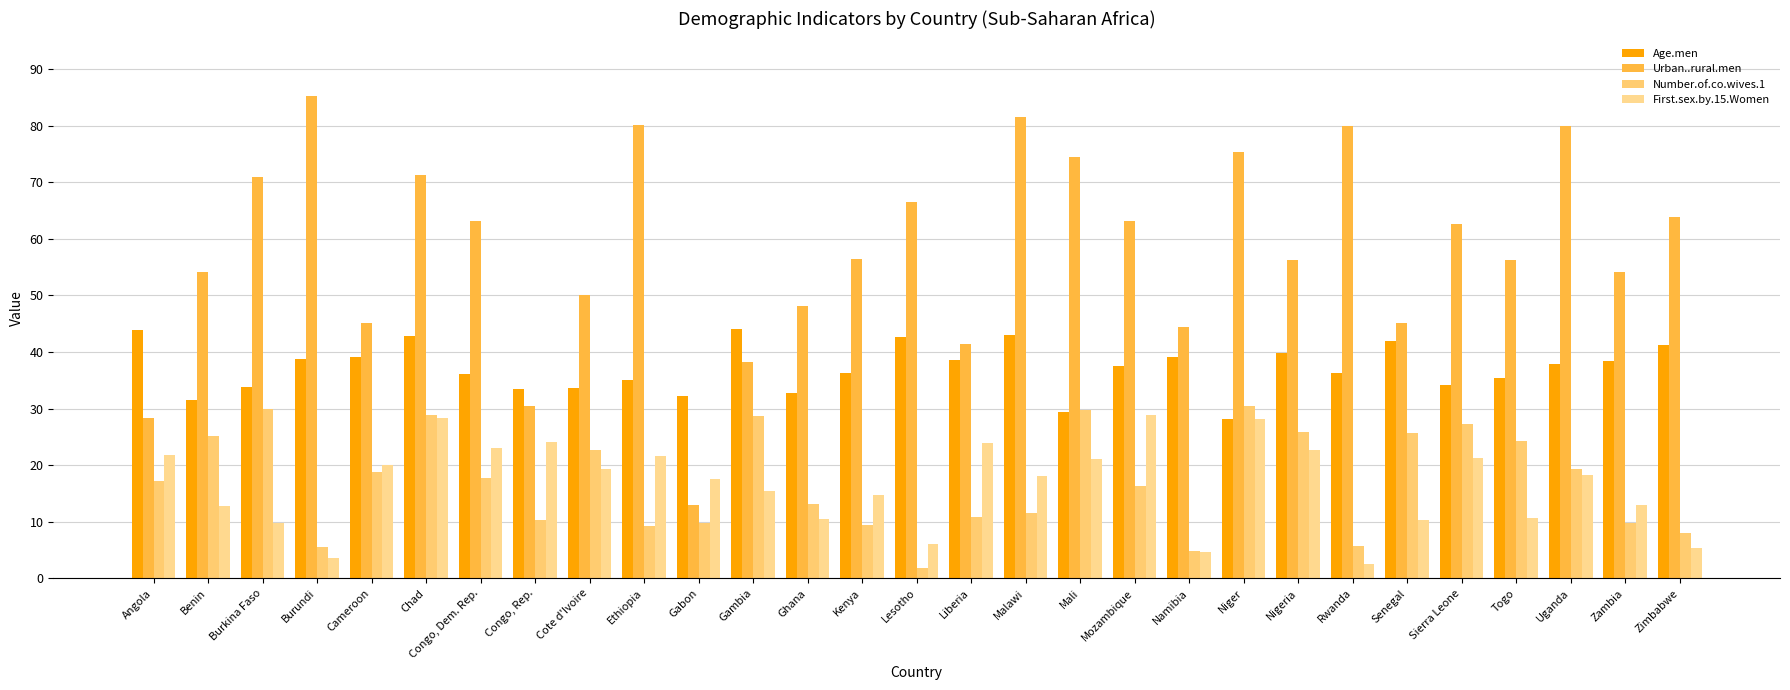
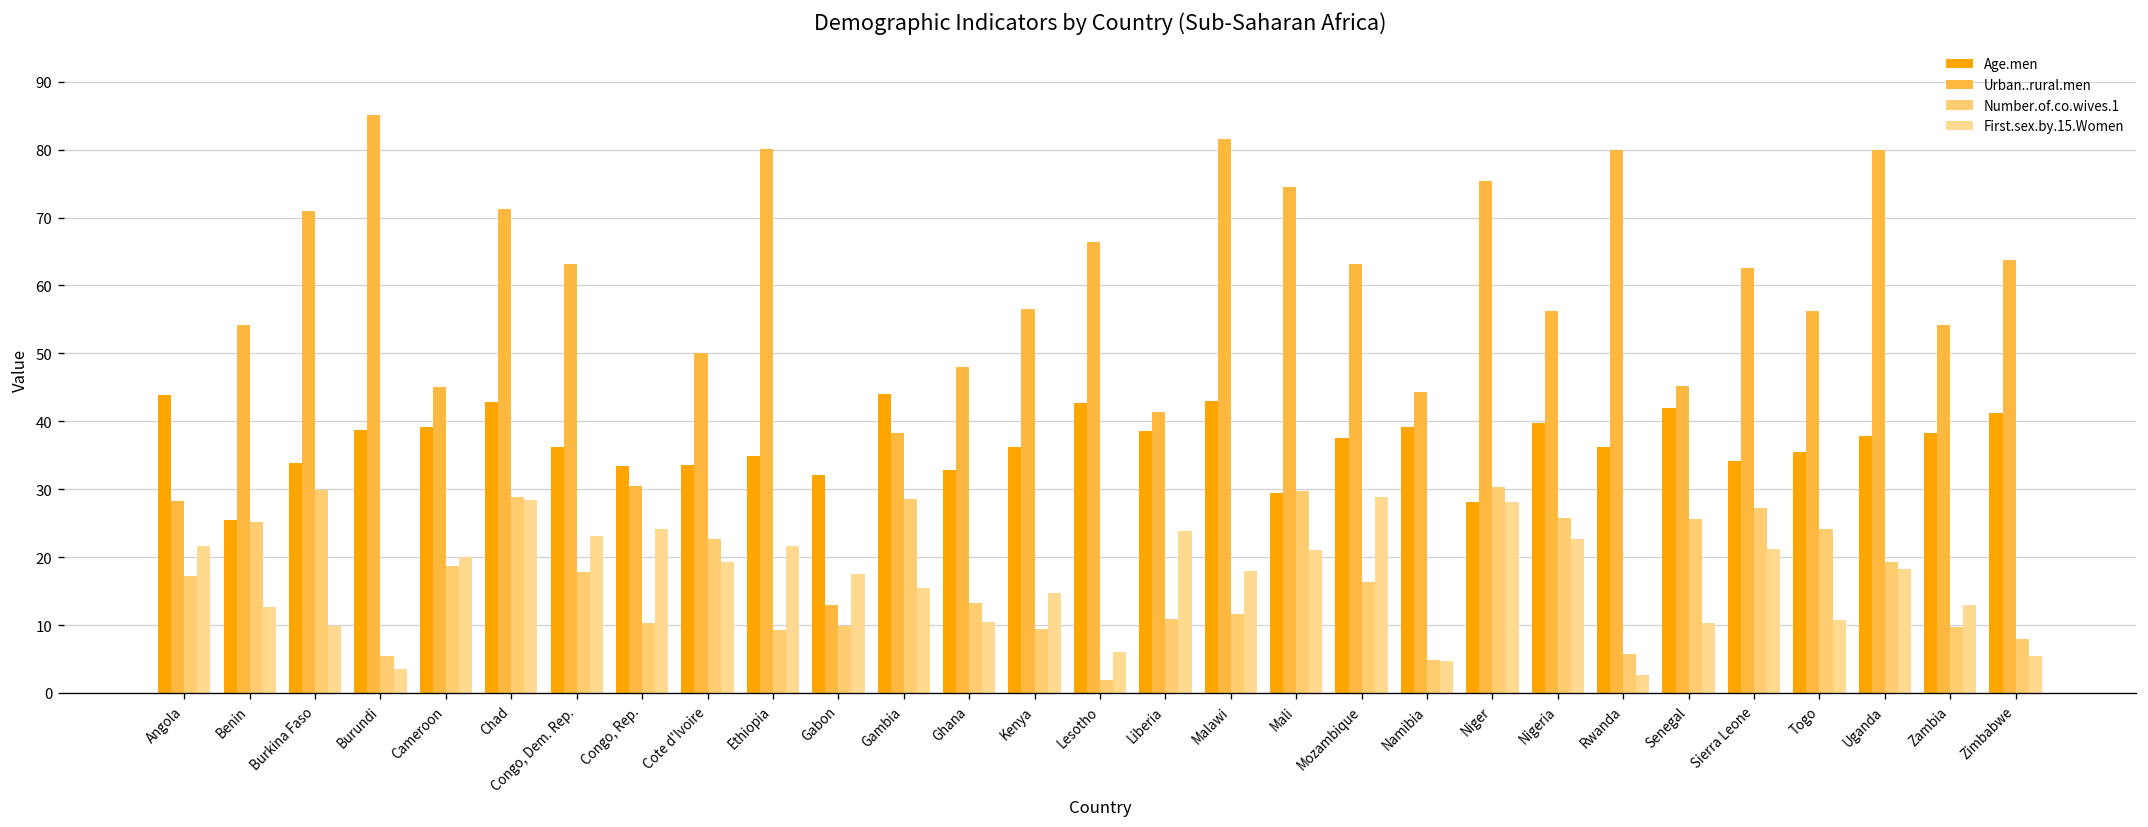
  {
    "Age.men": {
      "Angola": 44,
-     "Benin": 32,
+     "Benin": 26,
      "Burkina Faso": 34,
      "Burundi": 39,
      "Cameroon": 39,
      "Chad": 43,
      "Congo, Dem. Rep.": 36,
      "Congo, Rep.": 33,
      "Cote d'Ivoire": 34,
      "Ethiopia": 35,
      "Gabon": 32,
      "Gambia": 44,
      "Ghana": 33,
      "Kenya": 36,
      "Lesotho": 43,
      "Liberia": 39,
      "Malawi": 43,
      "Mali": 29,
      "Mozambique": 38,
      "Namibia": 39,
      "Niger": 28,
      "Nigeria": 40,
      "Rwanda": 36,
      "Senegal": 42,
      "Sierra Leone": 34,
      "Togo": 35,
      "Uganda": 38,
      "Zambia": 38,
      "Zimbabwe": 41
    }
  }
